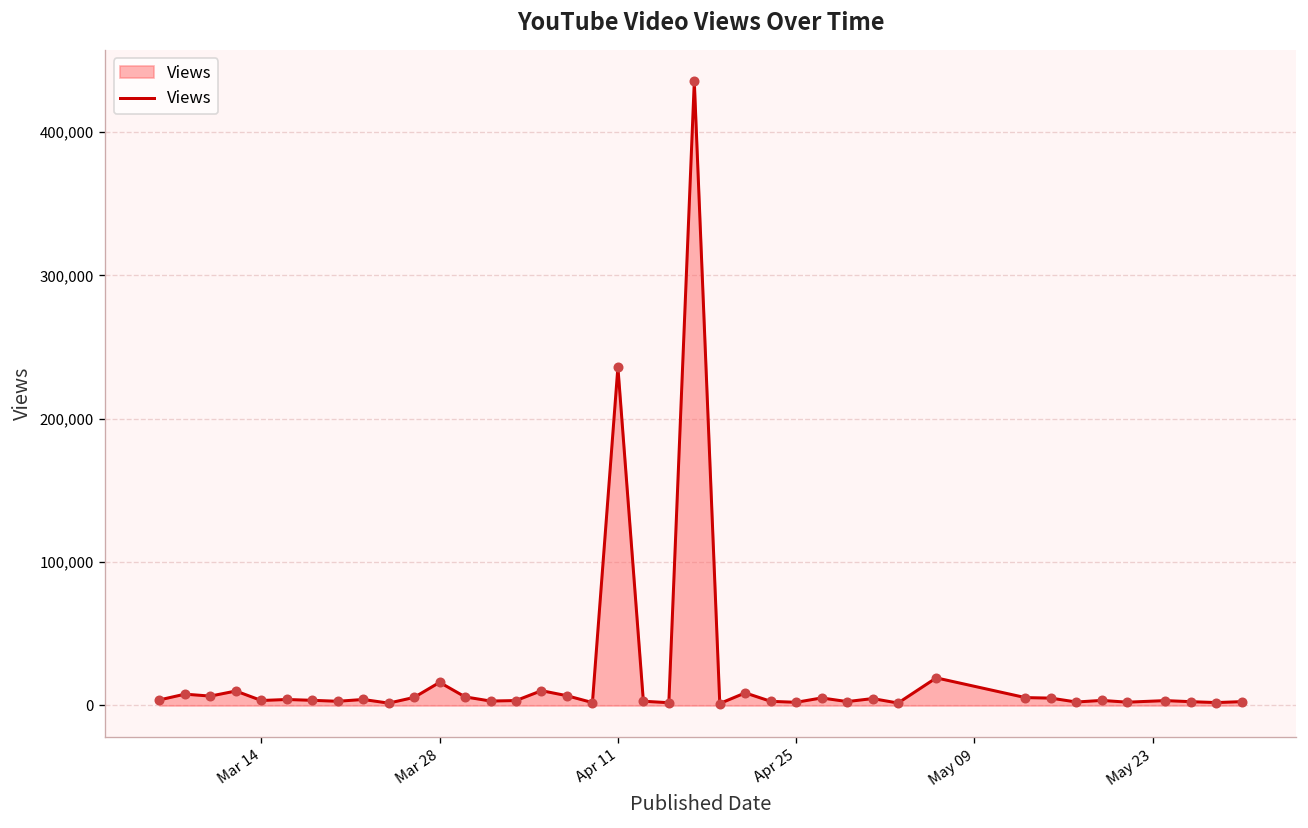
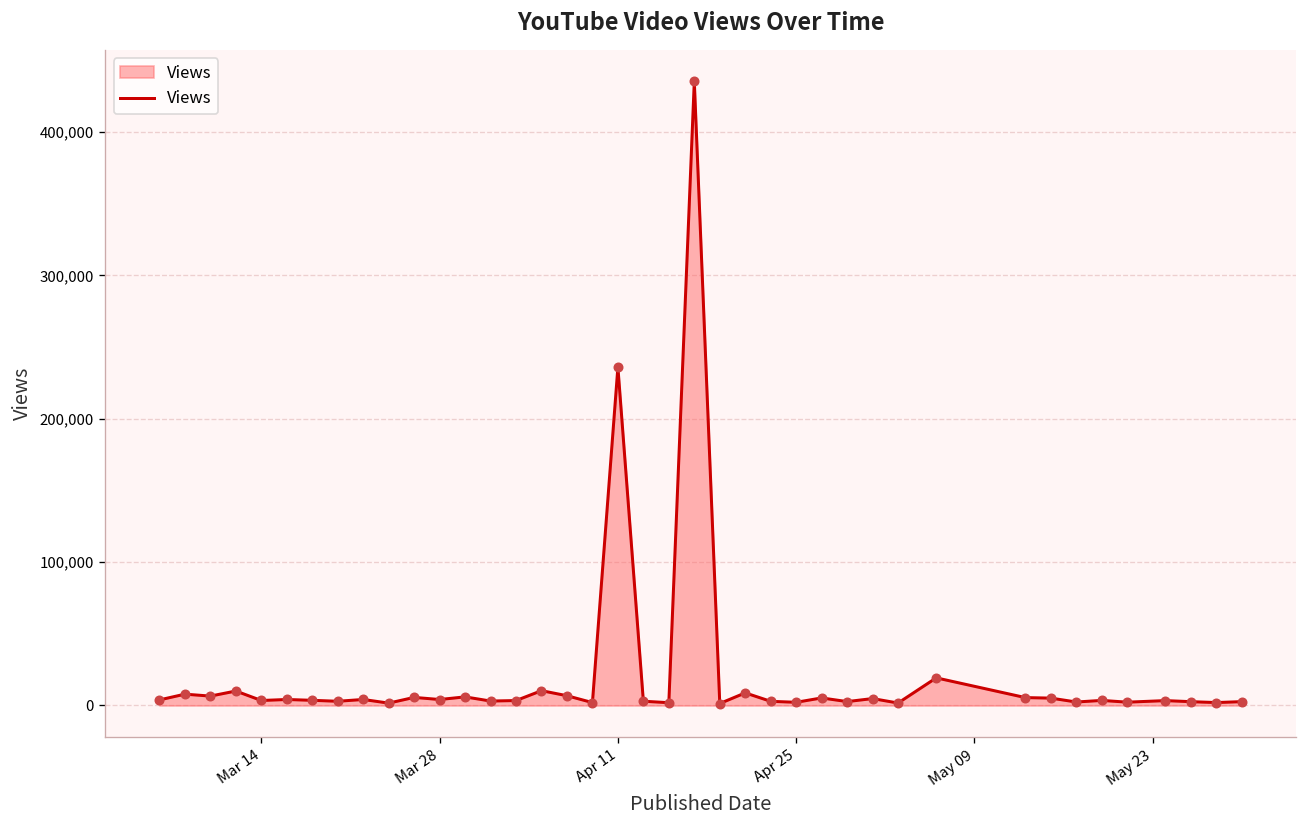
  {
    "Mar 14": "3,000",
-   "Mar 28": "16,000",
+   "Mar 28": "4,000",
    "Apr 11": "236,000",
    "Apr 25": "2,000"
  }
